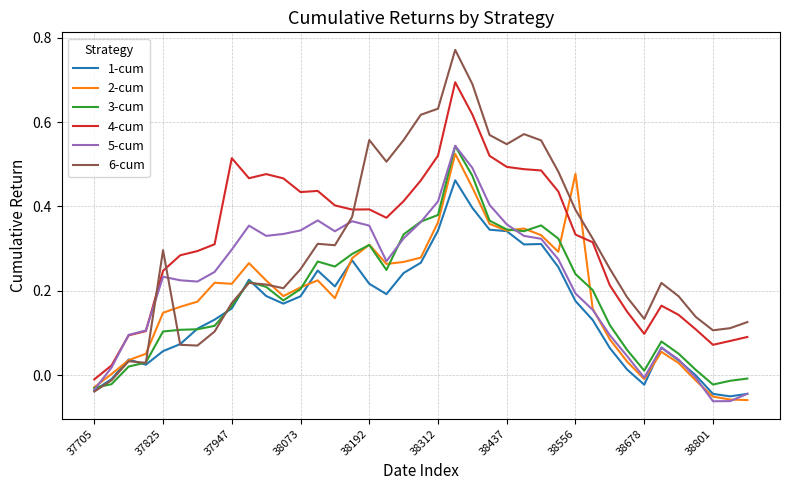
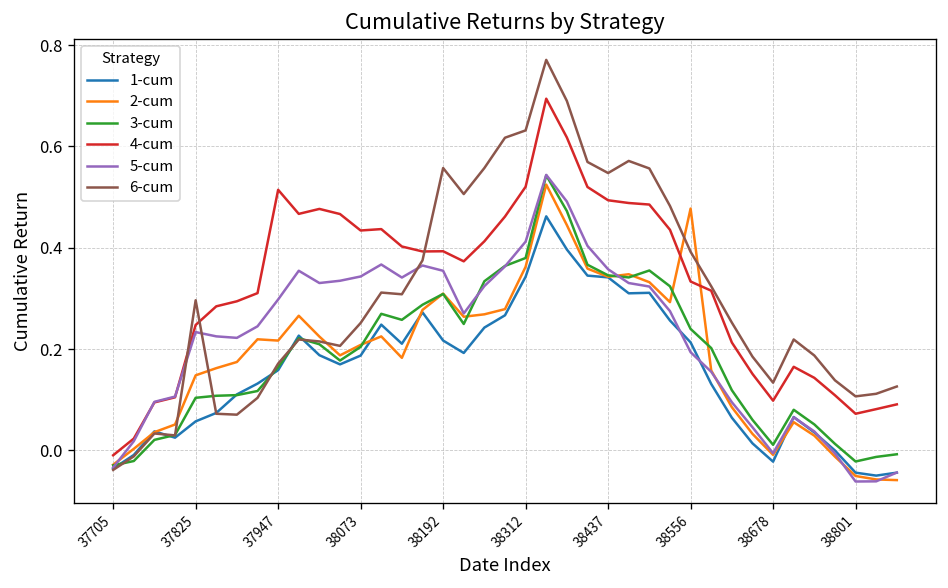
  {
    "1-cum": {
      "37825": 0.06,
      "38073": 0.19,
      "38192": 0.22,
      "38312": 0.34,
-     "38556": 0.18,
+     "38556": 0.21,
      "38678": -0.02,
      "38801": -0.04
    },
    "2-cum": {
      "37825": 0.15,
      "37947": 0.22,
      "38312": 0.36,
      "38556": 0.48,
      "38801": -0.05
    },
    "3-cum": {
      "37825": 0.10,
      "38312": 0.38,
      "38556": 0.24,
      "38678": 0.01,
      "38801": -0.02
    },
    "4-cum": {
      "37705": -0.01,
      "37825": 0.25,
      "37947": 0.51,
      "38073": 0.43,
      "38192": 0.39,
      "38312": 0.52,
      "38437": 0.49,
      "38556": 0.33,
      "38678": 0.10,
      "38801": 0.07
    },
    "5-cum": {
      "37825": 0.23,
      "37947": 0.30,
      "38073": 0.34,
      "38192": 0.35,
      "38312": 0.41,
      "38437": 0.36,
      "38556": 0.19,
      "38801": -0.06
    },
    "6-cum": {
      "37825": 0.30,
      "37947": 0.17,
      "38073": 0.25,
      "38192": 0.56,
      "38312": 0.63,
      "38437": 0.55,
      "38556": 0.39,
      "38678": 0.13,
      "38801": 0.11
    }
  }
